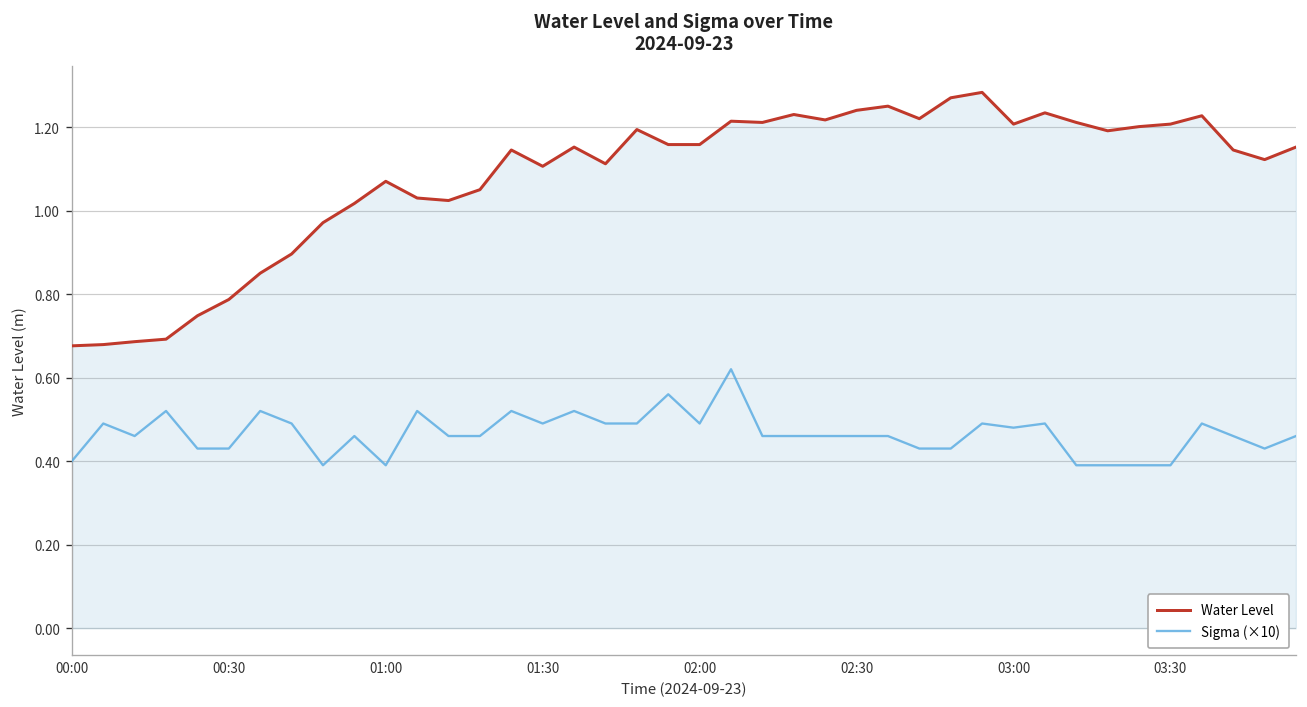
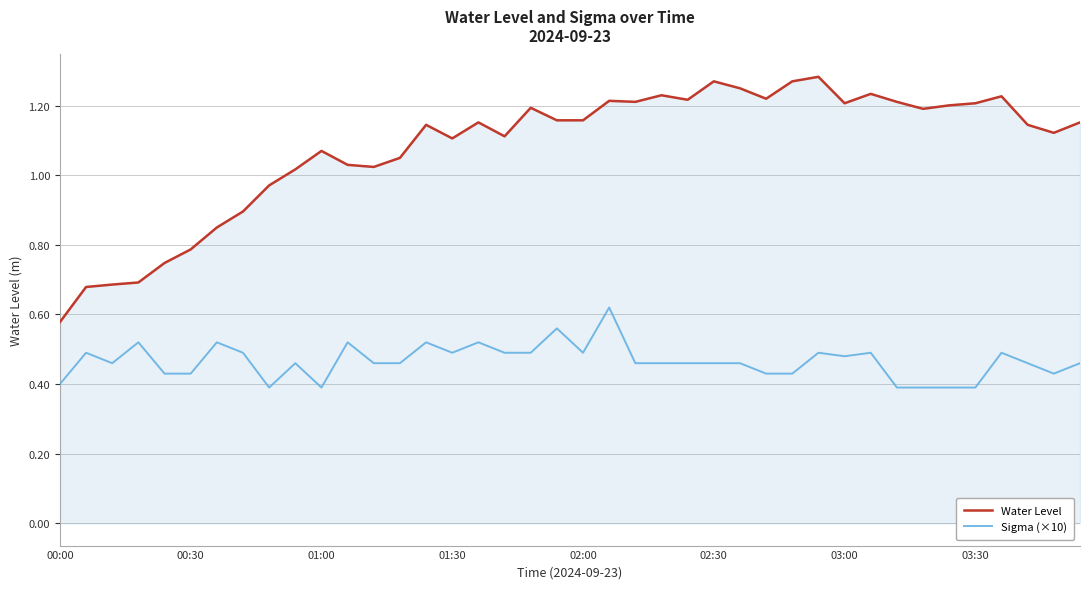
  {
    "Water Level": {
-     "00:00": 0.68,
+     "00:00": 0.58,
      "00:30": 0.79,
      "01:00": 1.07,
      "01:30": 1.11,
      "02:00": 1.16,
-     "02:30": 1.24,
+     "02:30": 1.27,
      "03:00": 1.21,
      "03:30": 1.21
    },
    "Sigma (×10)": {
      "00:00": 0.40,
      "00:30": 0.43,
      "01:00": 0.39,
      "01:30": 0.49,
      "02:00": 0.49,
      "02:30": 0.46,
      "03:00": 0.48,
      "03:30": 0.39
    }
  }
